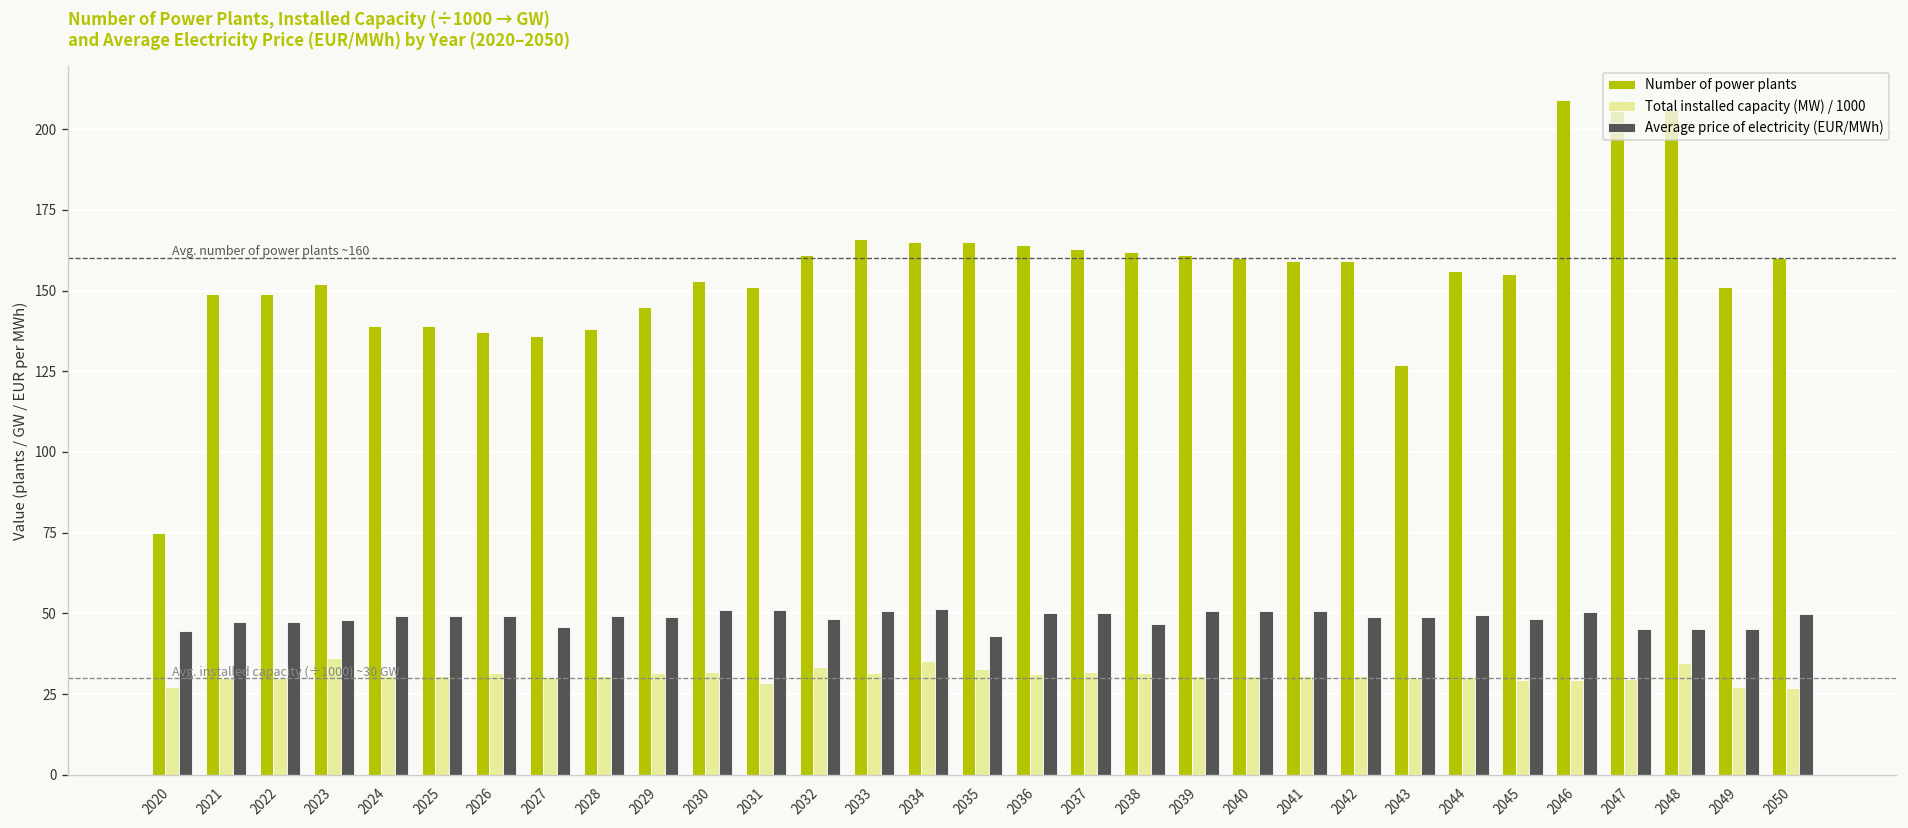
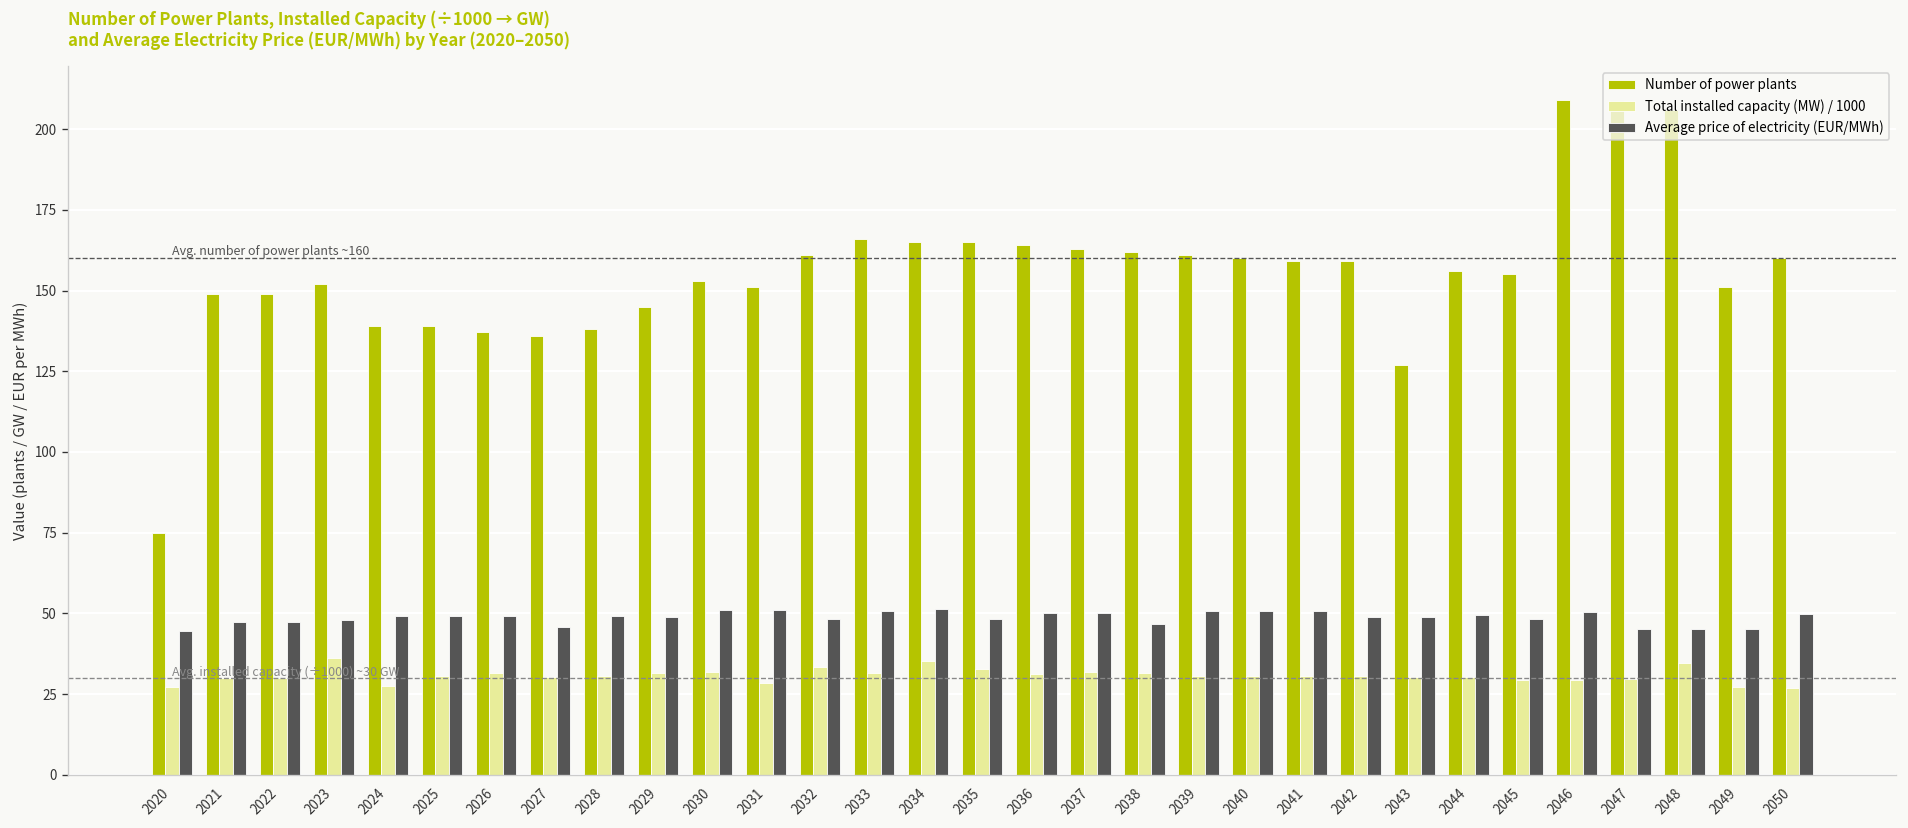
  {
    "Number of power plants": {
      "2020": 75,
      "2021": 149,
      "2022": 149,
      "2024": 139,
      "2025": 139,
      "2026": 137,
      "2027": 136,
      "2028": 138,
      "2029": 145,
      "2030": 153,
      "2031": 151,
      "2032": 161,
      "2033": 166,
      "2034": 165,
      "2035": 165,
      "2036": 164,
      "2037": 163,
      "2038": 162,
      "2039": 161,
      "2040": 160,
      "2041": 159,
      "2042": 159,
      "2043": 127,
      "2044": 156,
      "2045": 155,
      "2046": 209,
      "2049": 151,
      "2050": 160
    },
    "Total installed capacity (MW) / 1000": {
      "2020": 27,
      "2023": 36,
-     "2024": 30,
+     "2024": 27,
      "2025": 30,
      "2026": 32,
      "2027": 30,
      "2028": 30,
      "2029": 32,
      "2030": 32,
      "2031": 28,
      "2032": 33,
      "2033": 32,
      "2034": 35,
      "2035": 33,
      "2036": 31,
      "2037": 32,
      "2038": 32,
      "2039": 31,
      "2040": 31,
      "2041": 30,
      "2042": 30,
      "2043": 30,
      "2044": 30,
      "2045": 29,
      "2046": 29,
      "2047": 30,
      "2048": 35,
      "2049": 27,
      "2050": 27
    },
    "Average price of electricity (EUR/MWh)": {
      "2020": 44,
      "2021": 47,
      "2022": 47,
      "2023": 48,
      "2024": 49,
      "2025": 49,
      "2026": 49,
      "2027": 46,
      "2028": 49,
      "2029": 49,
      "2030": 51,
      "2031": 51,
      "2032": 48,
      "2033": 51,
      "2034": 51,
-     "2035": 43,
+     "2035": 48,
      "2036": 50,
      "2037": 50,
      "2038": 47,
      "2039": 51,
      "2040": 51,
      "2041": 51,
      "2042": 49,
      "2043": 49,
      "2044": 50,
      "2045": 48,
      "2046": 50,
      "2047": 45,
      "2048": 45,
      "2049": 45,
      "2050": 50
    }
  }
